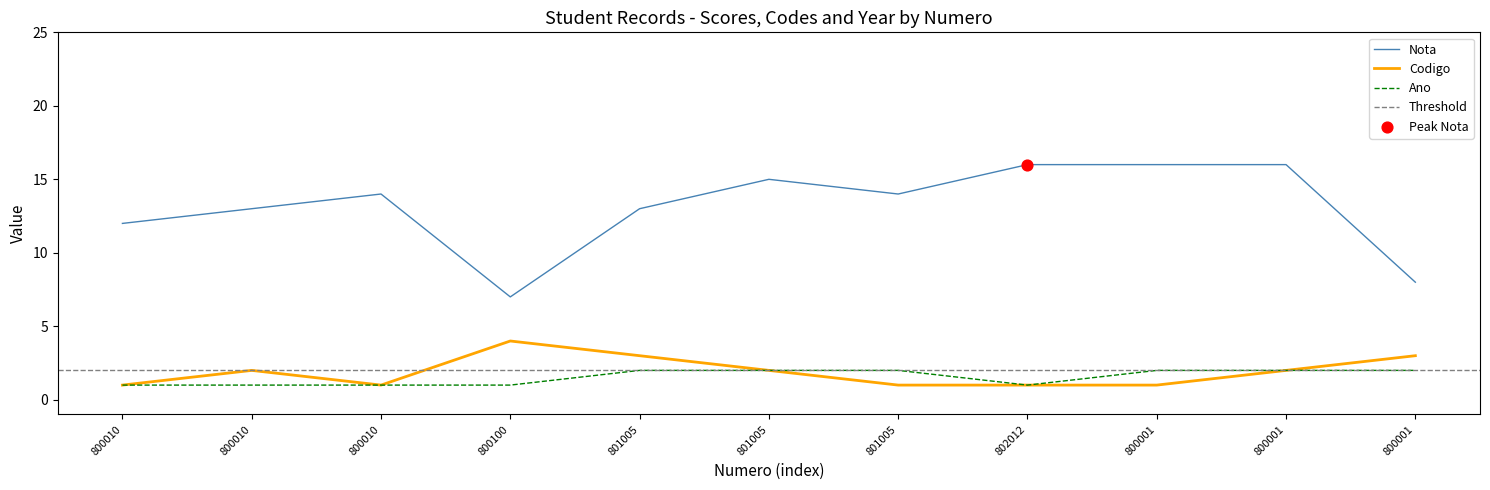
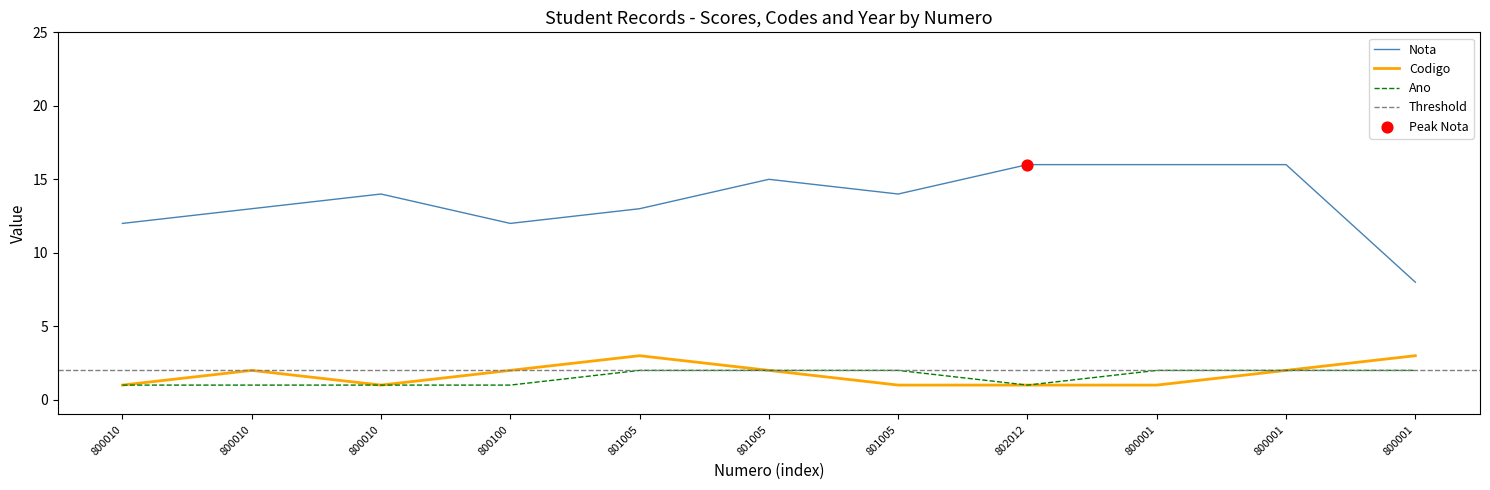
  {
    "Nota": {
-     "800100": 7
+     "800100": 12
    },
    "Codigo": {
-     "800100": 4
+     "800100": 2
    },
    "Ano": {
      "800100": 1
    }
  }
